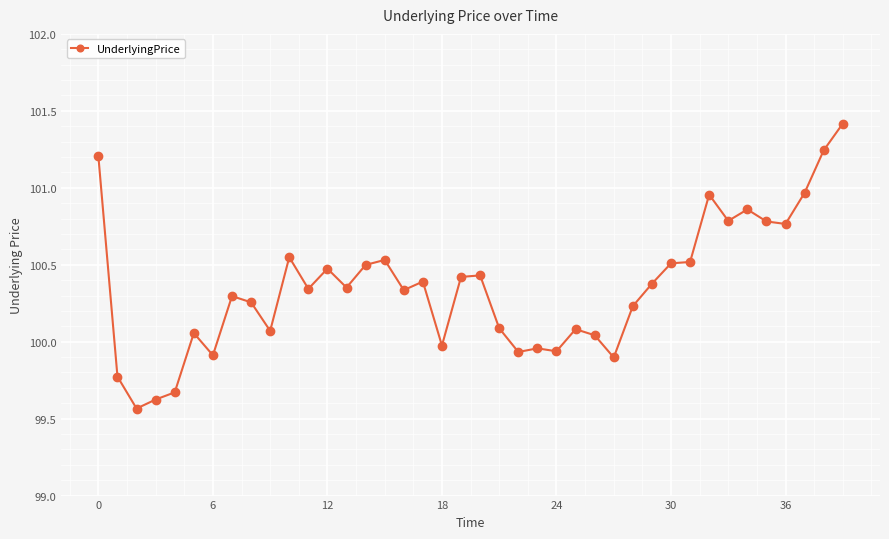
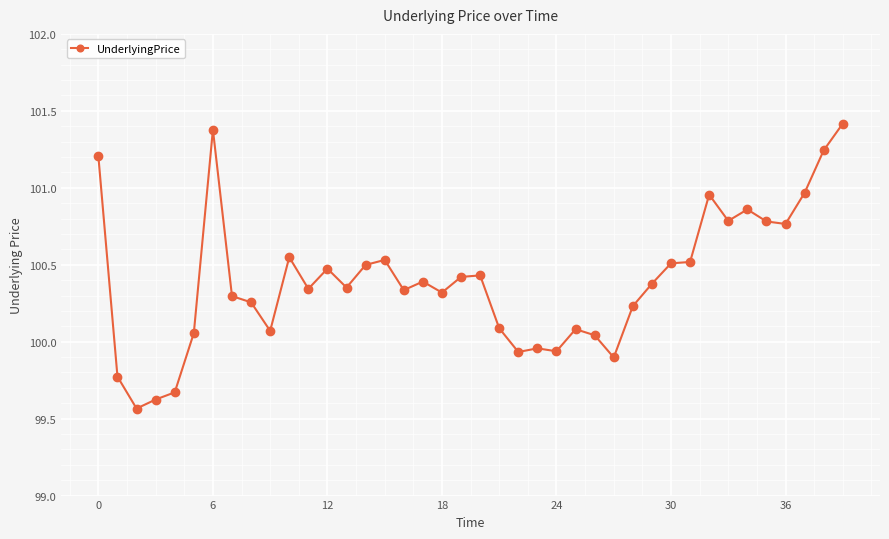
  {
    "0": 101.20,
-   "6": 99.91,
+   "6": 101.38,
    "12": 100.47,
-   "18": 99.97,
+   "18": 100.32,
    "24": 99.94,
    "30": 100.51,
    "36": 100.76
  }
